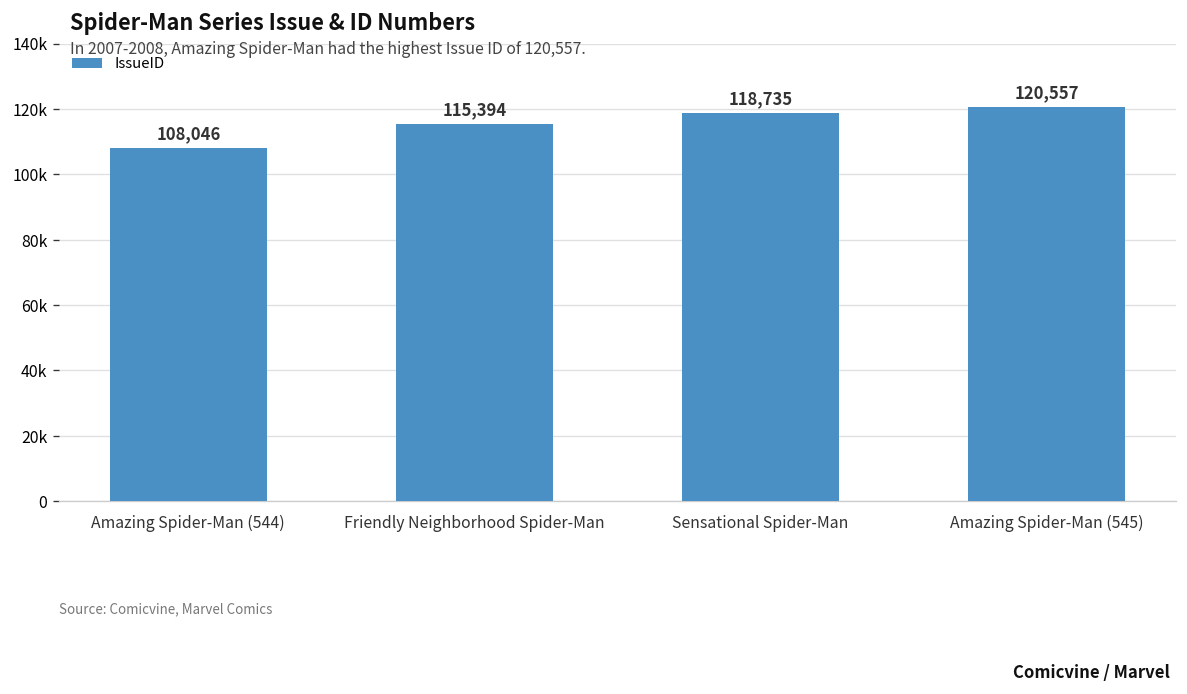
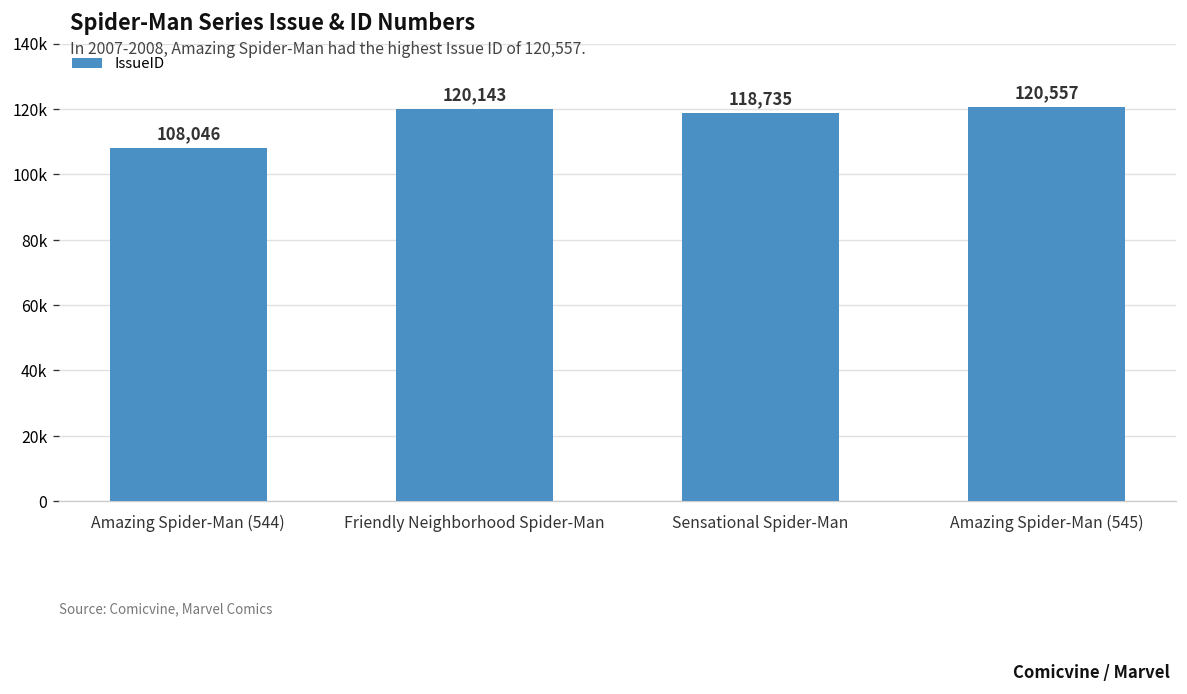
  {
    "Amazing Spider-Man (544)": "108,046",
-   "Friendly Neighborhood Spider-Man": "115,394",
+   "Friendly Neighborhood Spider-Man": "120,143",
    "Sensational Spider-Man": "118,735",
    "Amazing Spider-Man (545)": "120,557"
  }
